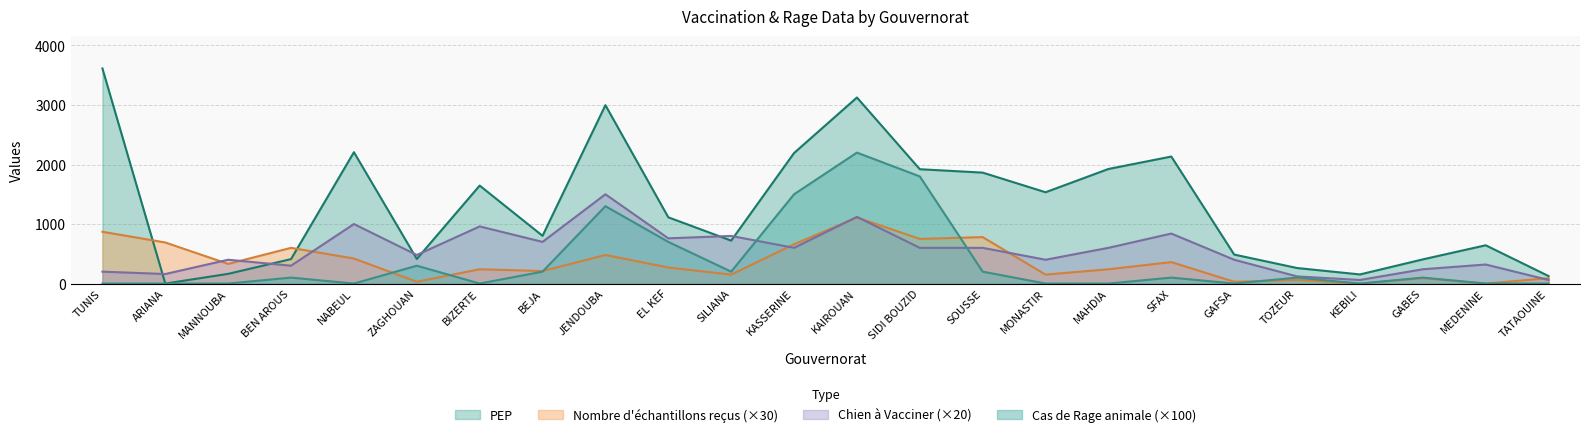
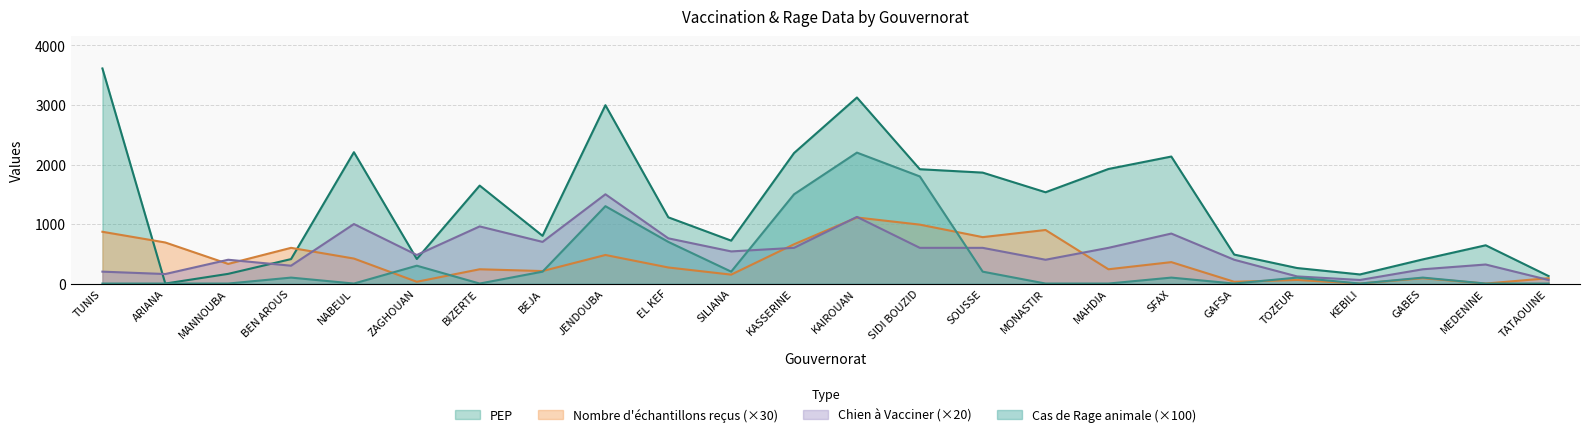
  {
    "Nombre d'échantillons reçus (×30)": {
      "TUNIS": 900,
      "ARIANA": 700,
      "MANNOUBA": 300,
      "BEN AROUS": 600,
      "NABEUL": 400,
      "ZAGHOUAN": 0,
      "BIZERTE": 200,
      "JENDOUBA": 500,
      "EL KEF": 300,
      "SILIANA": 200,
      "KASSERINE": 700,
-     "SIDI BOUZID": 800,
+     "SIDI BOUZID": 1000,
      "SOUSSE": 800,
-     "MONASTIR": 200,
+     "MONASTIR": 900,
      "MAHDIA": 200,
      "SFAX": 400
    },
    "Chien à Vacciner (×20)": {
      "TUNIS": 200,
      "ARIANA": 200,
      "MANNOUBA": 400,
      "BEN AROUS": 300,
      "NABEUL": 1000,
      "ZAGHOUAN": 500,
      "BIZERTE": 1000,
      "BEJA": 700,
      "JENDOUBA": 1500,
      "EL KEF": 800,
-     "SILIANA": 800,
+     "SILIANA": 500,
      "KASSERINE": 600,
      "SIDI BOUZID": 600,
      "SOUSSE": 600,
      "MONASTIR": 400,
      "MAHDIA": 600,
      "SFAX": 800,
      "GAFSA": 400,
      "KEBILI": 100,
      "GABES": 200,
      "MEDENINE": 300
    }
  }
